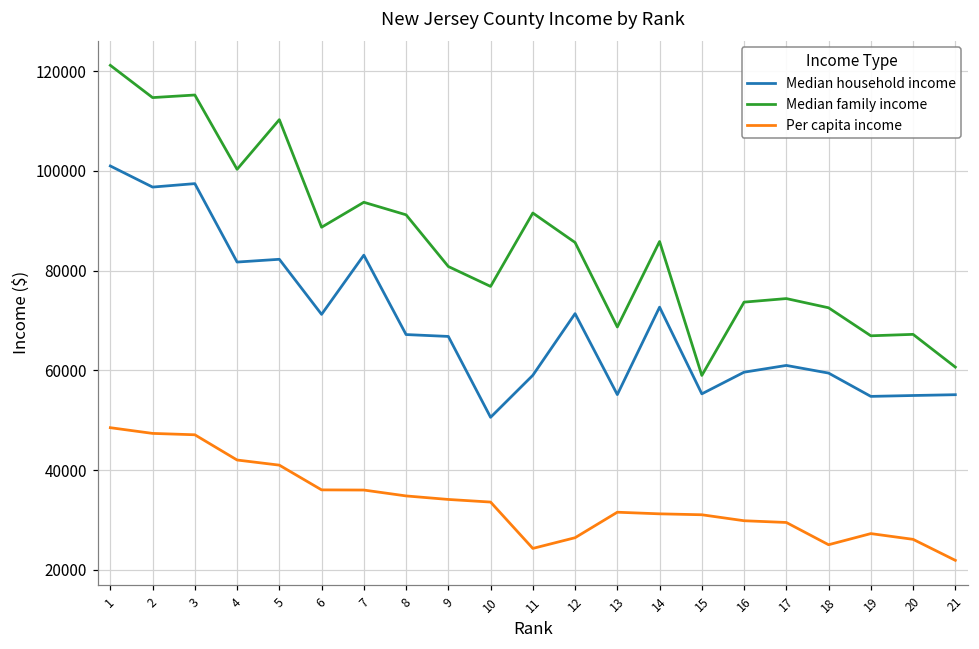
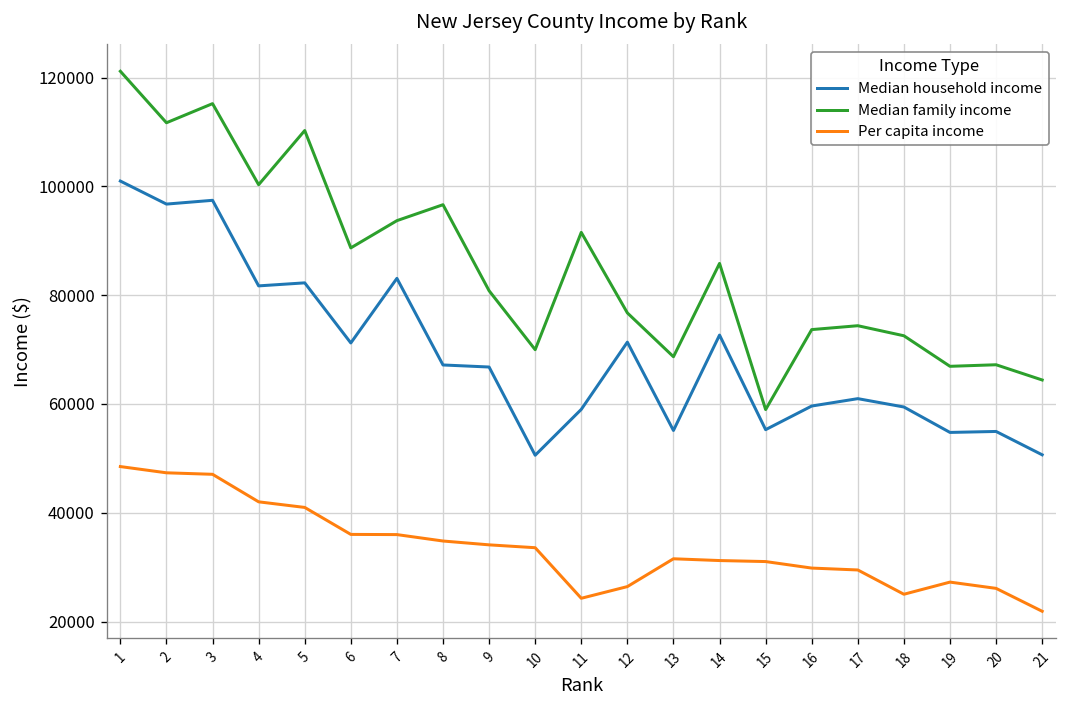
  {
    "Median household income": {
      "1": 101000,
      "2": 97000,
      "3": 97000,
      "4": 82000,
      "5": 82000,
      "6": 71000,
      "7": 83000,
      "8": 67000,
      "9": 67000,
      "10": 51000,
      "11": 59000,
      "12": 71000,
      "13": 55000,
      "14": 73000,
      "15": 55000,
      "16": 60000,
      "17": 61000,
      "18": 59000,
      "19": 55000,
      "20": 55000,
-     "21": 55000
+     "21": 51000
    },
    "Median family income": {
      "1": 121000,
-     "2": 115000,
+     "2": 112000,
      "3": 115000,
      "4": 100000,
      "5": 110000,
      "6": 89000,
      "7": 94000,
-     "8": 91000,
+     "8": 97000,
      "9": 81000,
-     "10": 77000,
+     "10": 70000,
      "11": 92000,
-     "12": 86000,
+     "12": 77000,
      "13": 69000,
      "14": 86000,
      "15": 59000,
      "16": 74000,
      "17": 74000,
      "18": 73000,
      "19": 67000,
      "20": 67000,
-     "21": 61000
+     "21": 64000
    },
    "Per capita income": {
      "1": 48000,
      "2": 47000,
      "3": 47000,
      "4": 42000,
      "5": 41000,
      "6": 36000,
      "7": 36000,
      "8": 35000,
      "9": 34000,
      "10": 34000,
      "11": 24000,
      "12": 26000,
      "13": 32000,
      "14": 31000,
      "15": 31000,
      "16": 30000,
      "17": 29000,
      "18": 25000,
      "19": 27000,
      "20": 26000,
      "21": 22000
    }
  }
